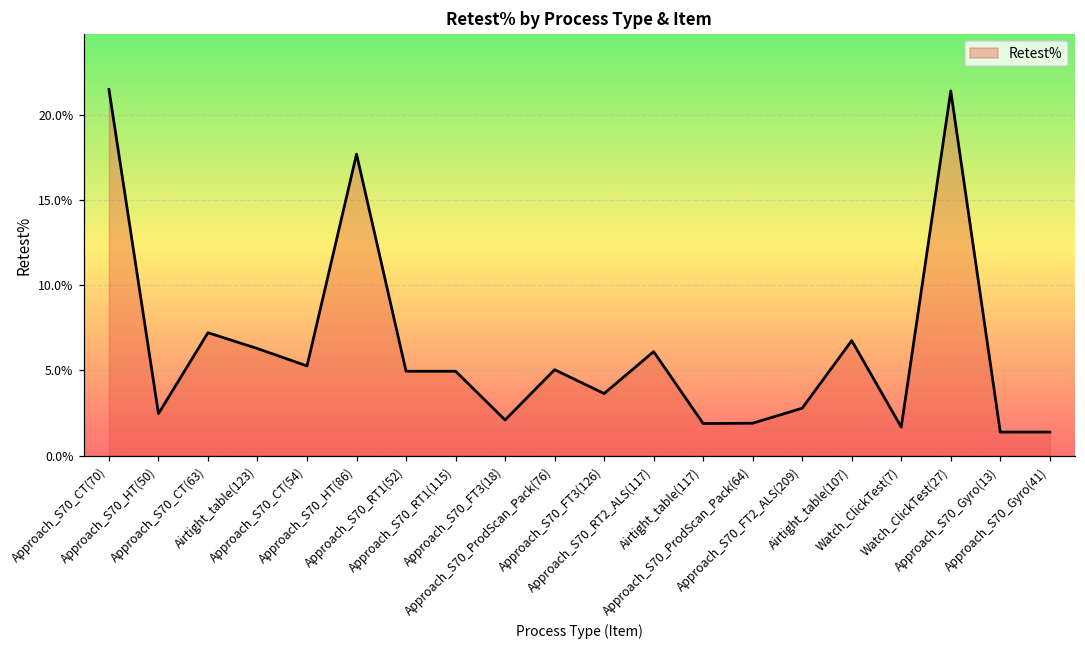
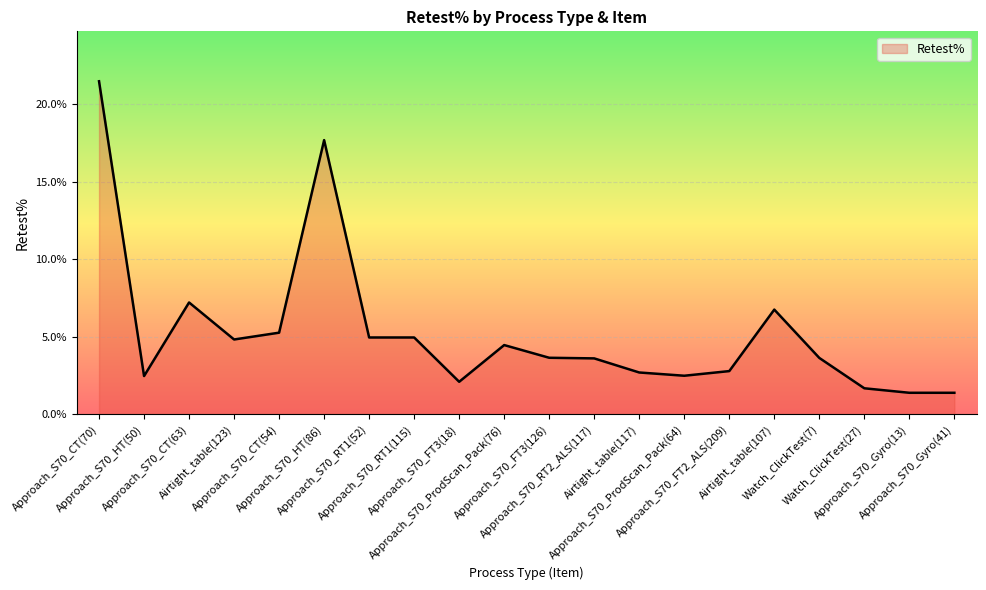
  {
    "Approach_S70_CT(70)": "21.5%",
    "Approach_S70_HT(50)": "2.5%",
    "Approach_S70_CT(63)": "7.2%",
-   "Airtight_table(123)": "6.3%",
+   "Airtight_table(123)": "4.8%",
    "Approach_S70_CT(54)": "5.3%",
    "Approach_S70_HT(86)": "17.7%",
    "Approach_S70_RT1(52)": "5.0%",
    "Approach_S70_RT1(115)": "5.0%",
    "Approach_S70_FT3(18)": "2.1%",
-   "Approach_S70_ProdScan_Pack(76)": "5.0%",
+   "Approach_S70_ProdScan_Pack(76)": "4.5%",
    "Approach_S70_FT3(126)": "3.6%",
-   "Approach_S70_RT2_ALS(117)": "6.1%",
-   "Airtight_table(117)": "1.9%",
-   "Approach_S70_ProdScan_Pack(64)": "1.9%",
+   "Approach_S70_RT2_ALS(117)": "3.6%",
+   "Airtight_table(117)": "2.7%",
+   "Approach_S70_ProdScan_Pack(64)": "2.5%",
    "Approach_S70_FT2_ALS(209)": "2.8%",
    "Airtight_table(107)": "6.8%",
-   "Watch_ClickTest(7)": "1.7%",
-   "Watch_ClickTest(27)": "21.4%",
+   "Watch_ClickTest(7)": "3.6%",
+   "Watch_ClickTest(27)": "1.7%",
    "Approach_S70_Gyro(13)": "1.4%",
    "Approach_S70_Gyro(41)": "1.4%"
  }
